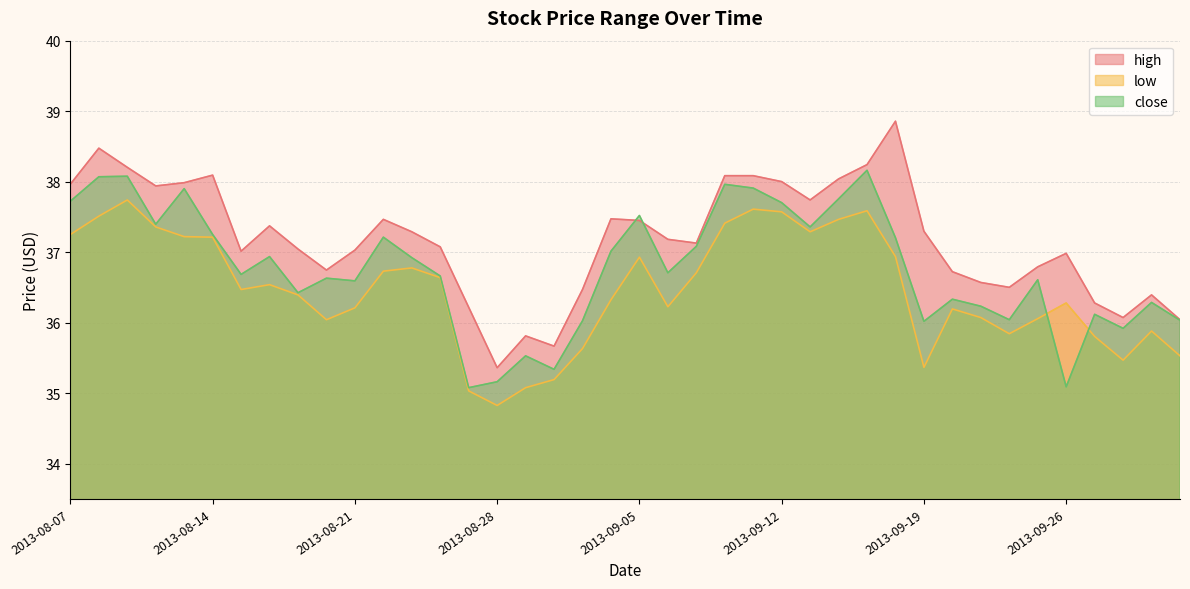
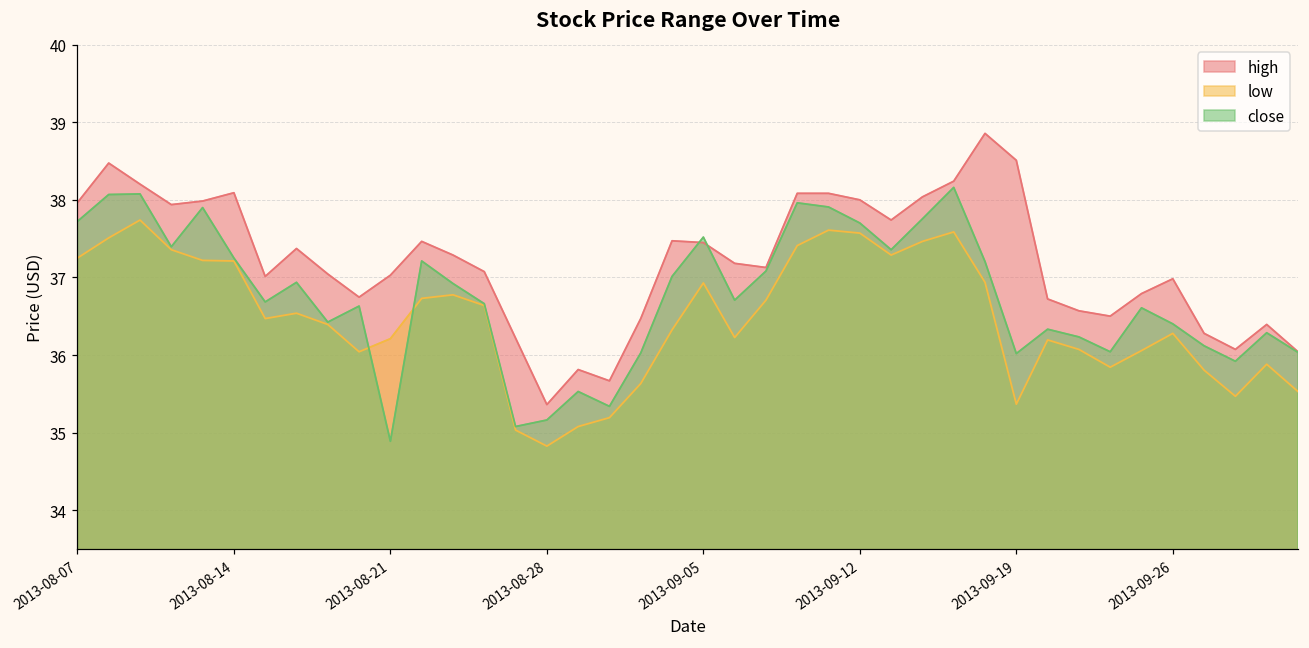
  {
    "high": {
      "2013-08-07": 38.0,
      "2013-08-14": 38.1,
      "2013-08-21": 37.0,
      "2013-08-28": 35.4,
      "2013-09-05": 37.4,
      "2013-09-12": 38.0,
-     "2013-09-19": 37.3,
+     "2013-09-19": 38.5,
      "2013-09-26": 37.0
    },
    "low": {
      "2013-08-07": 37.3,
      "2013-08-14": 37.2,
      "2013-08-21": 36.2,
      "2013-08-28": 34.8,
      "2013-09-05": 36.9,
      "2013-09-12": 37.6,
      "2013-09-19": 35.4,
      "2013-09-26": 36.3
    },
    "close": {
      "2013-08-07": 37.7,
      "2013-08-14": 37.3,
-     "2013-08-21": 36.6,
+     "2013-08-21": 34.9,
      "2013-08-28": 35.2,
      "2013-09-05": 37.5,
      "2013-09-12": 37.7,
      "2013-09-19": 36.0,
-     "2013-09-26": 35.1
+     "2013-09-26": 36.4
    }
  }
